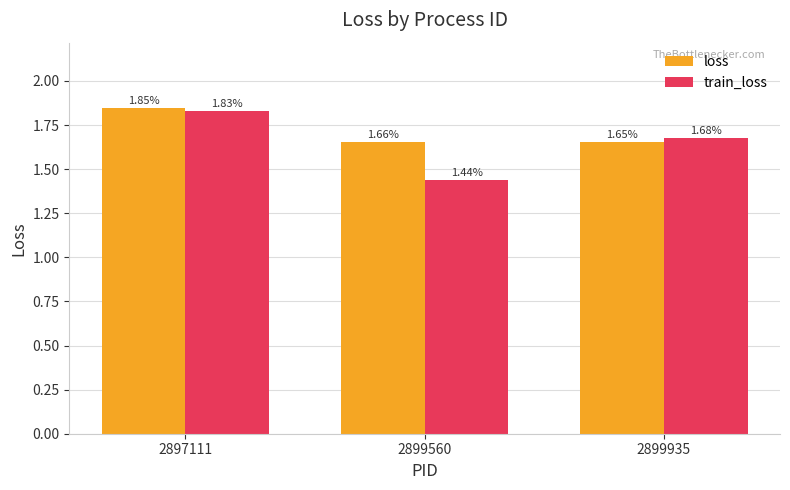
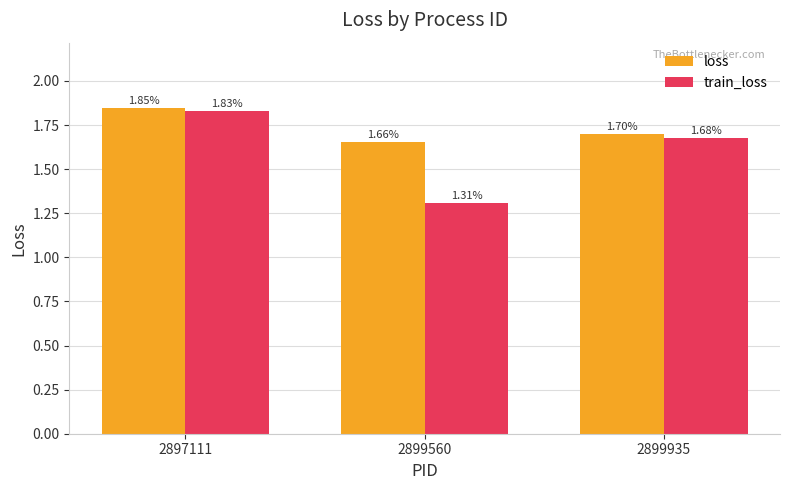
  {
    "loss": {
      "2897111": "1.85%",
      "2899560": "1.66%",
-     "2899935": "1.65%"
+     "2899935": "1.70%"
    },
    "train_loss": {
      "2897111": "1.83%",
-     "2899560": "1.44%",
+     "2899560": "1.31%",
      "2899935": "1.68%"
    }
  }
